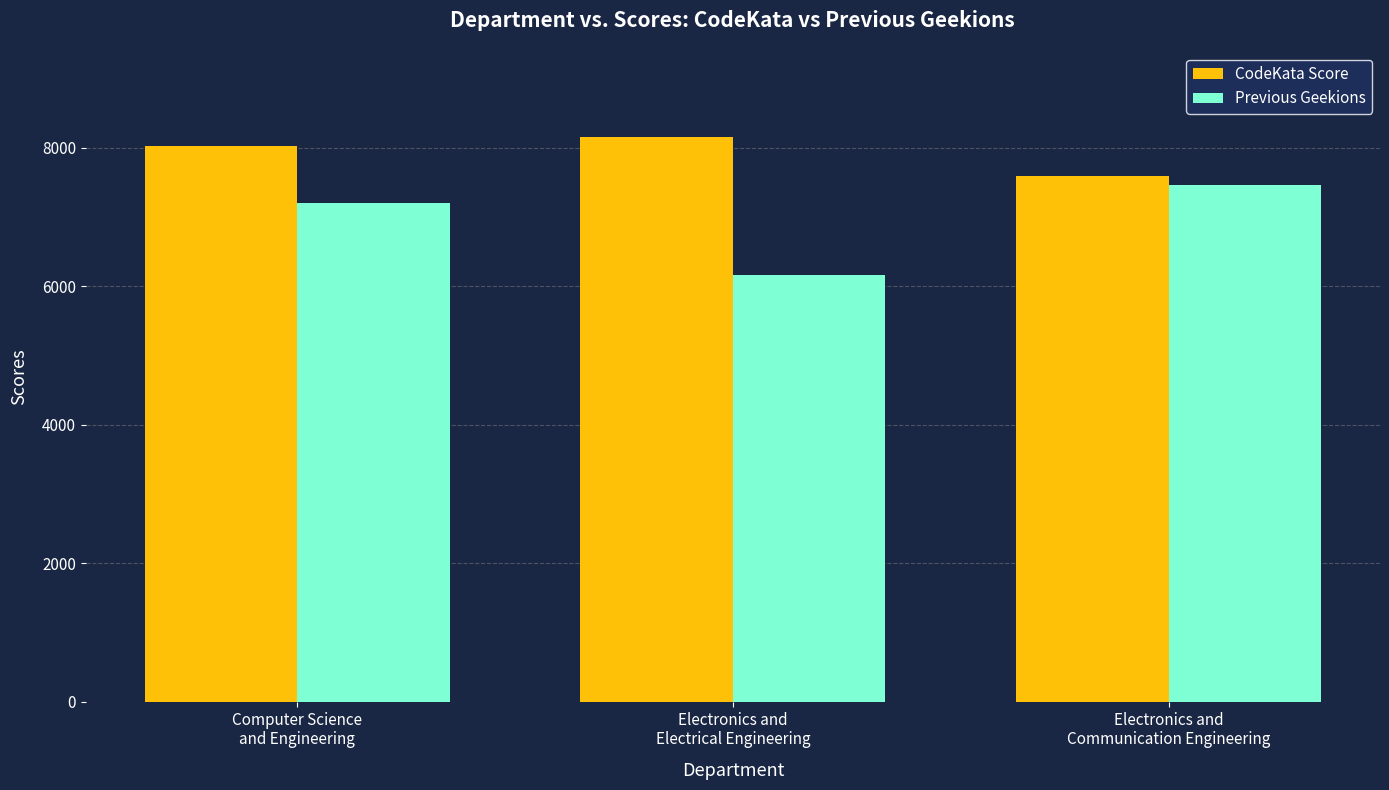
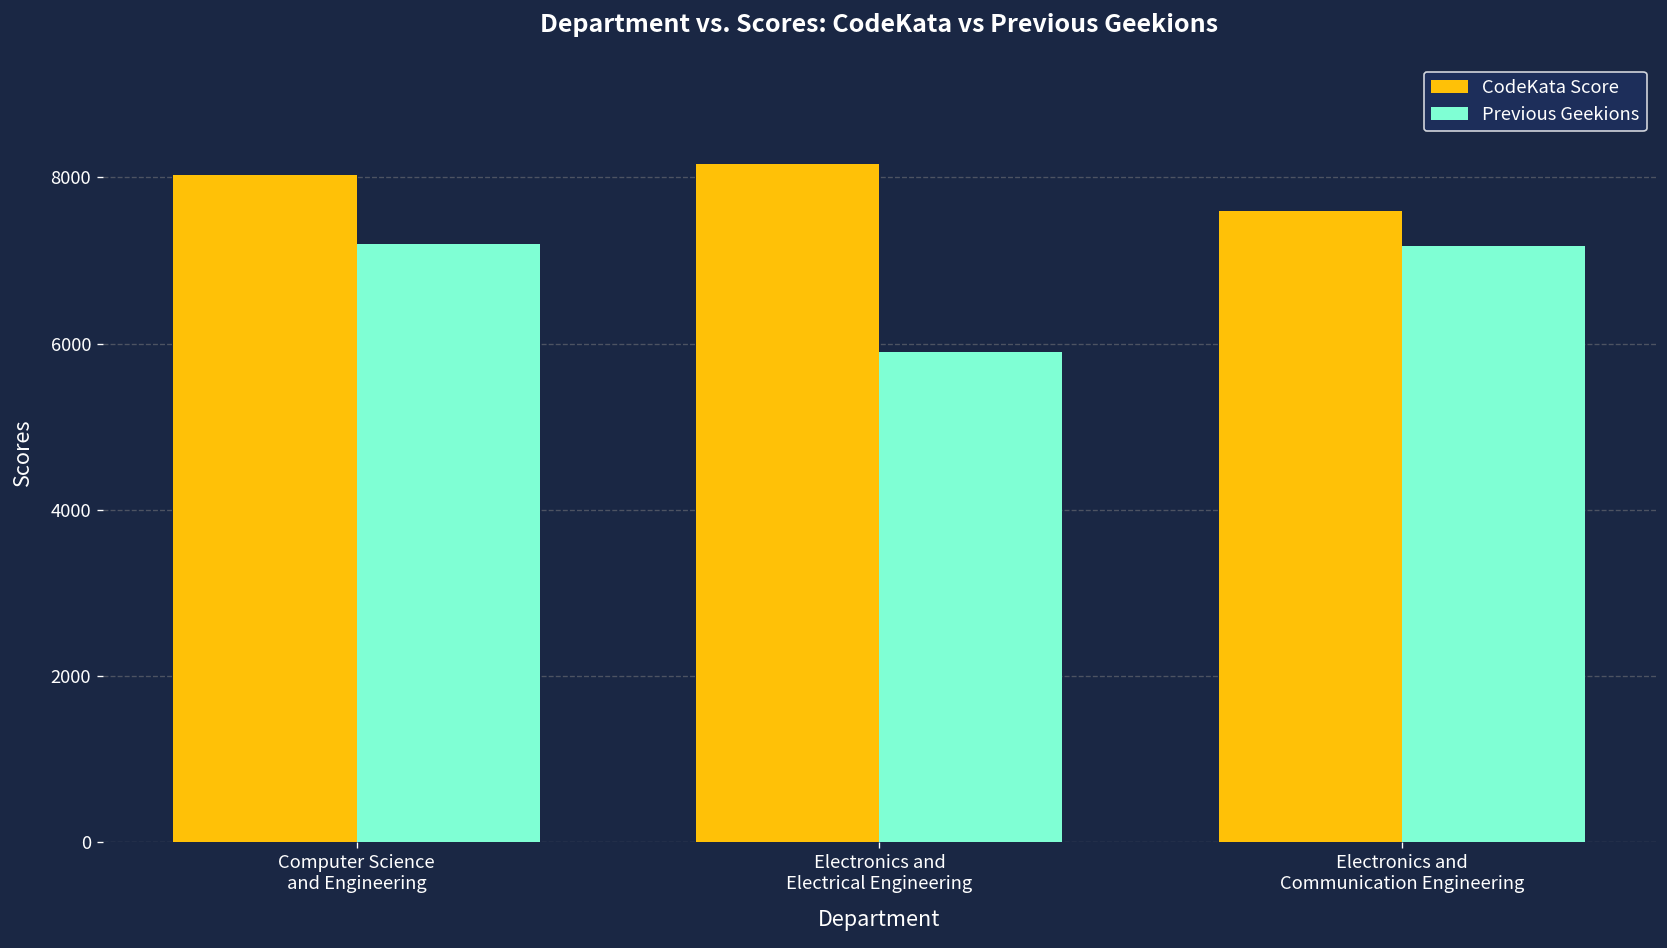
  {
    "CodeKata Score": {
      "Computer Science and Engineering": 8000,
      "Electronics and Electrical Engineering": 8200,
      "Electronics and Communication Engineering": 7600
    },
    "Previous Geekions": {
      "Computer Science and Engineering": 7200,
-     "Electronics and Electrical Engineering": 6200,
-     "Electronics and Communication Engineering": 7500
+     "Electronics and Electrical Engineering": 5900,
+     "Electronics and Communication Engineering": 7200
    }
  }
